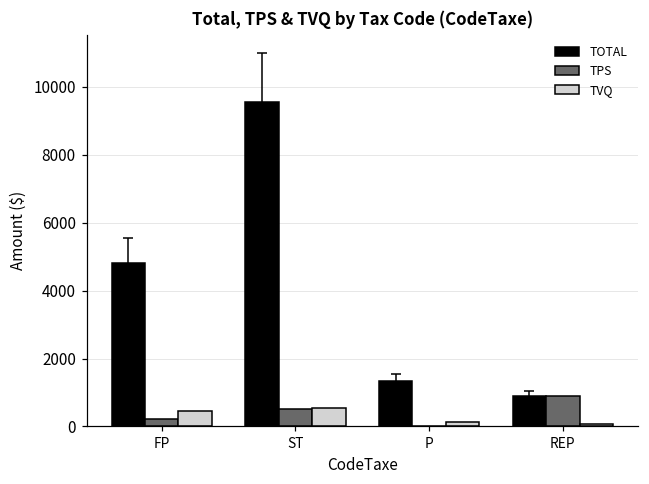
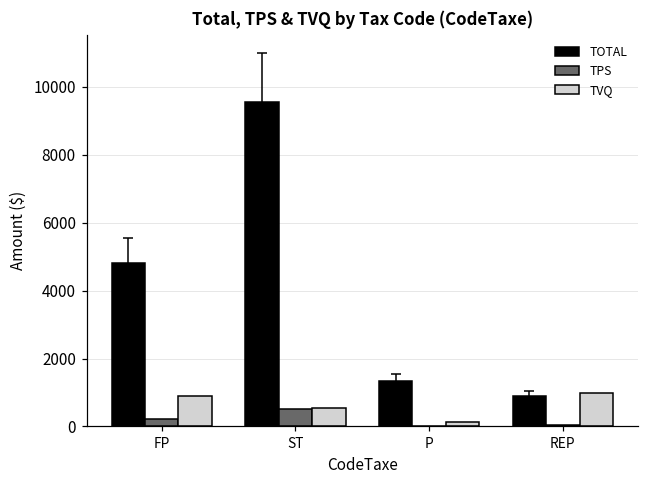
  {
    "TOTAL": {
      "FP": 4800,
      "ST": 9600,
      "P": 1300,
      "REP": 900
    },
    "TPS": {
      "FP": 200,
      "ST": 500,
      "P": 0,
-     "REP": 900
+     "REP": 0
    },
    "TVQ": {
-     "FP": 500,
+     "FP": 900,
      "ST": 500,
      "P": 100,
-     "REP": 100
+     "REP": 1000
    }
  }
